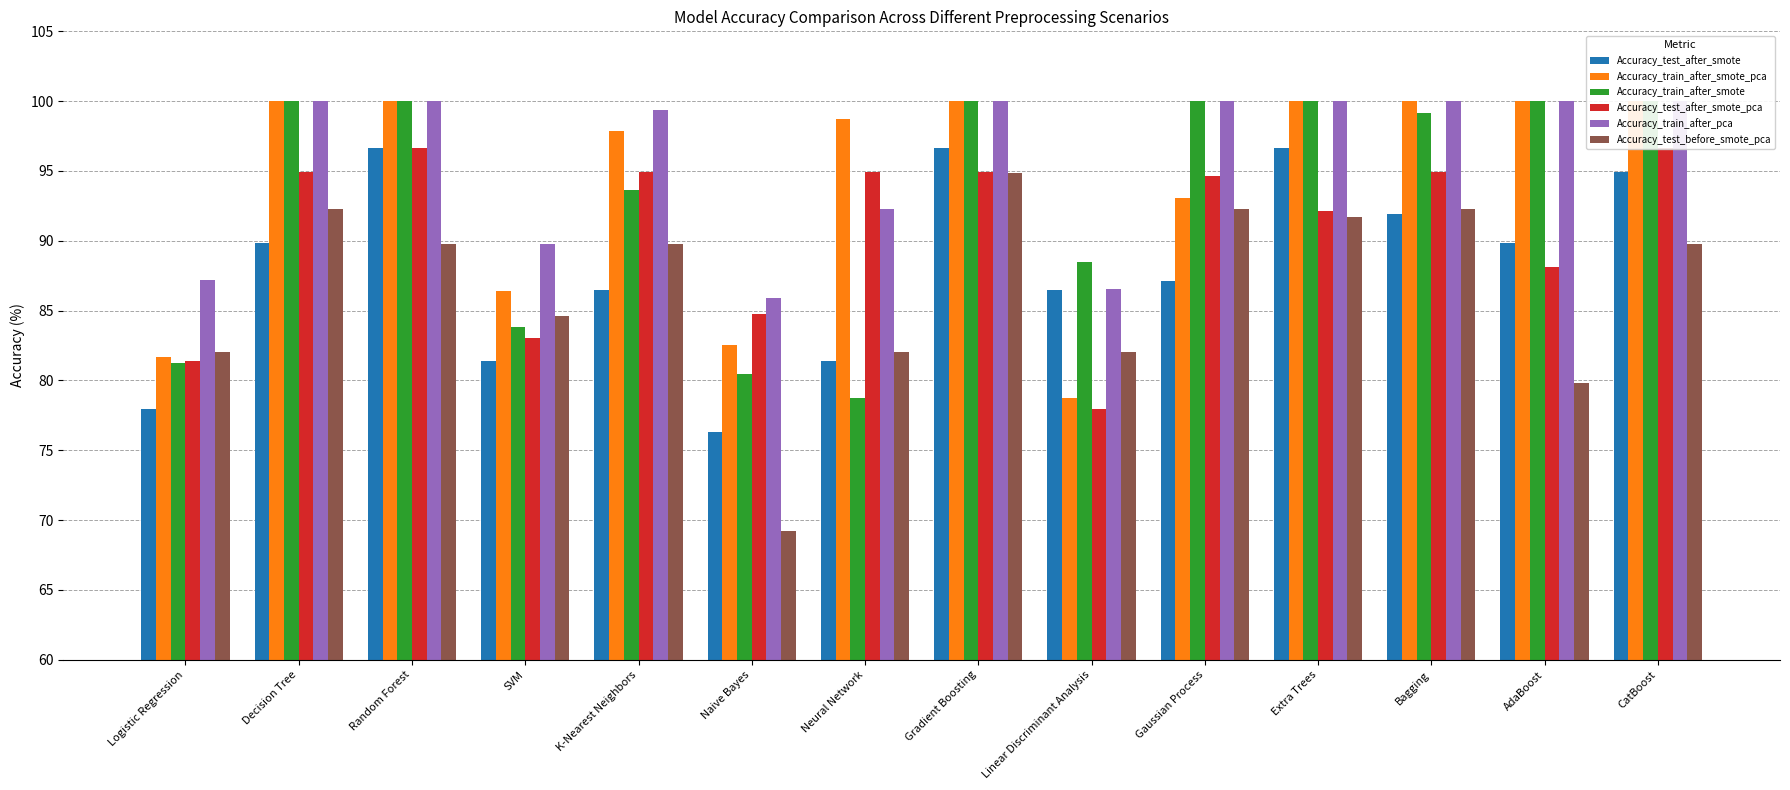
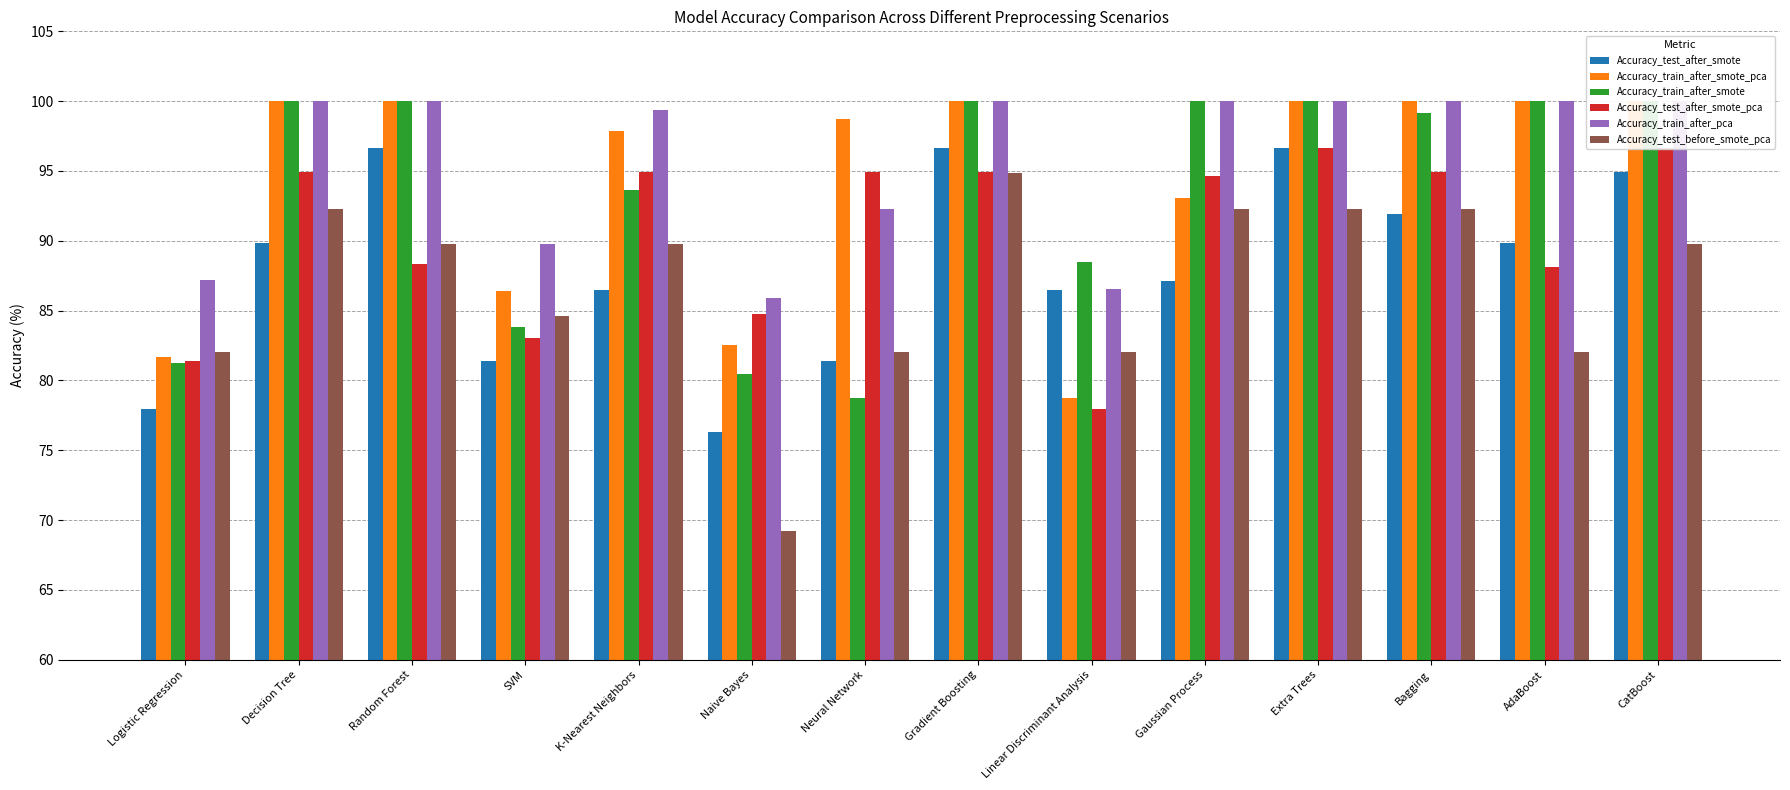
  {
    "Accuracy_test_after_smote": {
      "Logistic Regression": 78.0,
      "Decision Tree": 89.8,
      "Random Forest": 96.6,
      "SVM": 81.4,
      "K-Nearest Neighbors": 86.4,
      "Naive Bayes": 76.3,
      "Neural Network": 81.4,
      "Gradient Boosting": 96.6,
      "Linear Discriminant Analysis": 86.4,
      "Gaussian Process": 87.1,
      "Extra Trees": 96.6,
      "Bagging": 91.9,
      "AdaBoost": 89.8,
      "CatBoost": 94.9
    },
    "Accuracy_train_after_smote_pca": {
      "Logistic Regression": 81.7,
      "Decision Tree": 100.0,
      "Random Forest": 100.0,
      "SVM": 86.4,
      "K-Nearest Neighbors": 97.9,
      "Naive Bayes": 82.6,
      "Neural Network": 98.7,
      "Gradient Boosting": 100.0,
      "Linear Discriminant Analysis": 78.7,
      "Gaussian Process": 93.1,
      "Extra Trees": 100.0,
      "Bagging": 100.0,
      "AdaBoost": 100.0
    },
    "Accuracy_train_after_smote": {
      "Logistic Regression": 81.3,
      "Decision Tree": 100.0,
      "Random Forest": 100.0,
      "SVM": 83.8,
      "K-Nearest Neighbors": 93.6,
      "Naive Bayes": 80.4,
      "Neural Network": 78.7,
      "Gradient Boosting": 100.0,
      "Linear Discriminant Analysis": 88.5,
      "Gaussian Process": 100.0,
      "Extra Trees": 100.0,
      "Bagging": 99.1,
      "AdaBoost": 100.0
    },
    "Accuracy_test_after_smote_pca": {
      "Logistic Regression": 81.4,
      "Decision Tree": 94.9,
-     "Random Forest": 96.6,
+     "Random Forest": 88.3,
      "SVM": 83.1,
      "K-Nearest Neighbors": 94.9,
      "Naive Bayes": 84.7,
      "Neural Network": 94.9,
      "Gradient Boosting": 94.9,
      "Linear Discriminant Analysis": 78.0,
      "Gaussian Process": 94.6,
-     "Extra Trees": 92.1,
+     "Extra Trees": 96.6,
      "Bagging": 94.9,
      "AdaBoost": 88.1
    },
    "Accuracy_train_after_pca": {
      "Logistic Regression": 87.2,
      "Decision Tree": 100.0,
      "Random Forest": 100.0,
      "SVM": 89.7,
      "K-Nearest Neighbors": 99.4,
      "Naive Bayes": 85.9,
      "Neural Network": 92.3,
      "Gradient Boosting": 100.0,
      "Linear Discriminant Analysis": 86.5,
      "Gaussian Process": 100.0,
      "Extra Trees": 100.0,
      "Bagging": 100.0,
      "AdaBoost": 100.0
    },
    "Accuracy_test_before_smote_pca": {
      "Logistic Regression": 82.1,
      "Decision Tree": 92.3,
      "Random Forest": 89.7,
      "SVM": 84.6,
      "K-Nearest Neighbors": 89.7,
      "Naive Bayes": 69.2,
      "Neural Network": 82.1,
      "Gradient Boosting": 94.9,
      "Linear Discriminant Analysis": 82.1,
      "Gaussian Process": 92.3,
-     "Extra Trees": 91.7,
+     "Extra Trees": 92.3,
      "Bagging": 92.3,
-     "AdaBoost": 79.8,
+     "AdaBoost": 82.1,
      "CatBoost": 89.7
    }
  }
